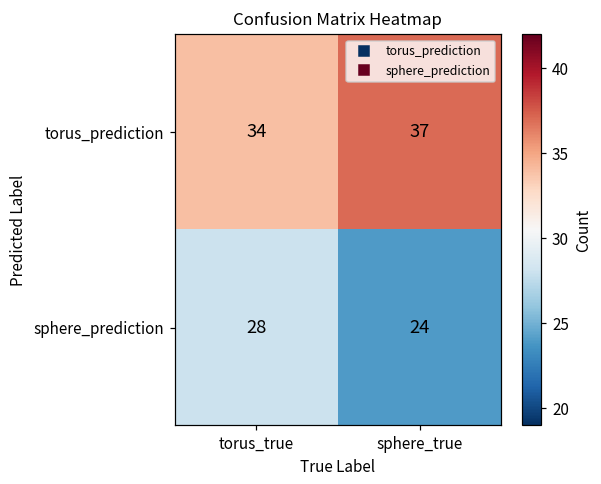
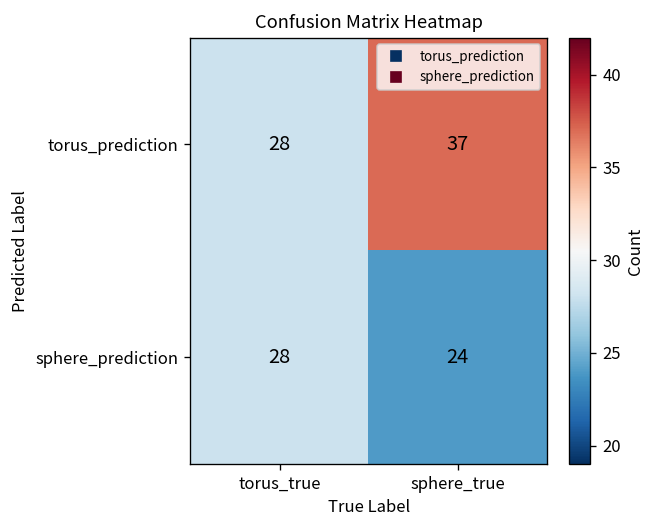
  {
    "torus_prediction": {
-     "torus_true": 34,
+     "torus_true": 28,
      "sphere_true": 37
    },
    "sphere_prediction": {
      "torus_true": 28,
      "sphere_true": 24
    }
  }
